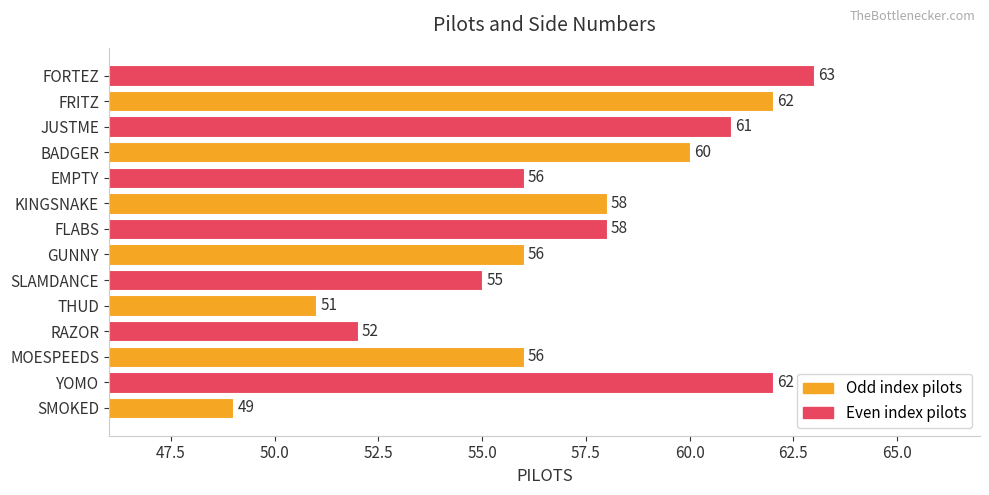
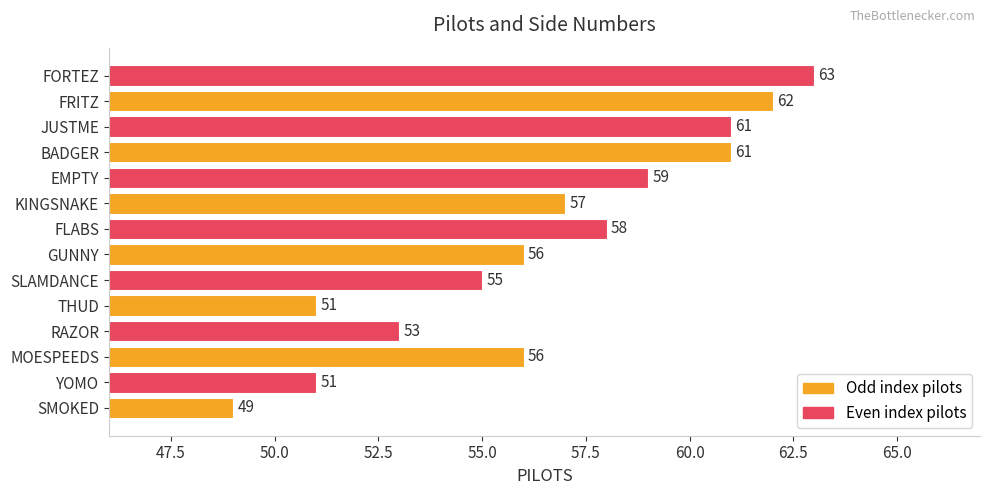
  {
    "FORTEZ": 63,
    "FRITZ": 62,
    "JUSTME": 61,
-   "BADGER": 60,
-   "EMPTY": 56,
-   "KINGSNAKE": 58,
+   "BADGER": 61,
+   "EMPTY": 59,
+   "KINGSNAKE": 57,
    "FLABS": 58,
    "GUNNY": 56,
    "SLAMDANCE": 55,
    "THUD": 51,
-   "RAZOR": 52,
+   "RAZOR": 53,
    "MOESPEEDS": 56,
-   "YOMO": 62,
+   "YOMO": 51,
    "SMOKED": 49
  }
